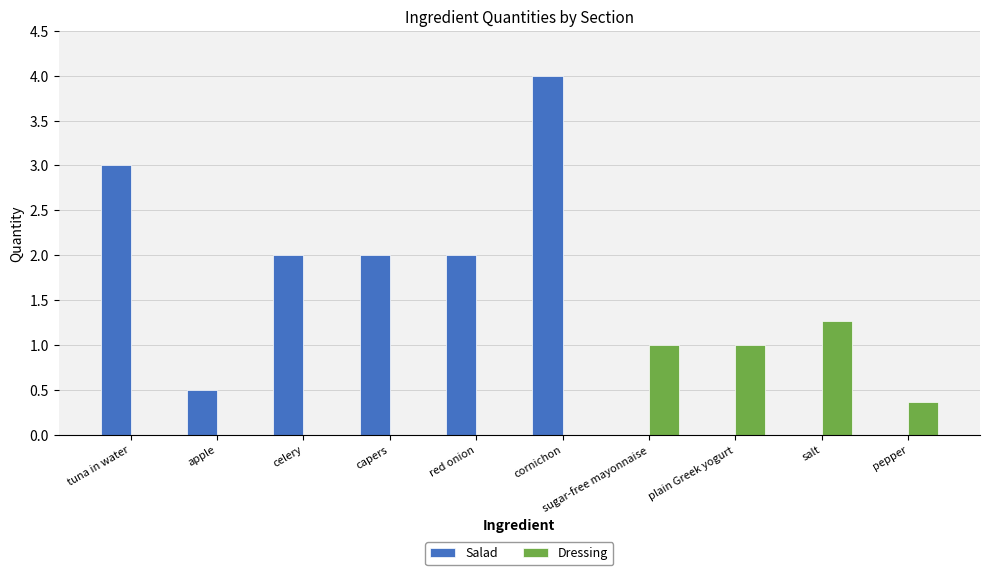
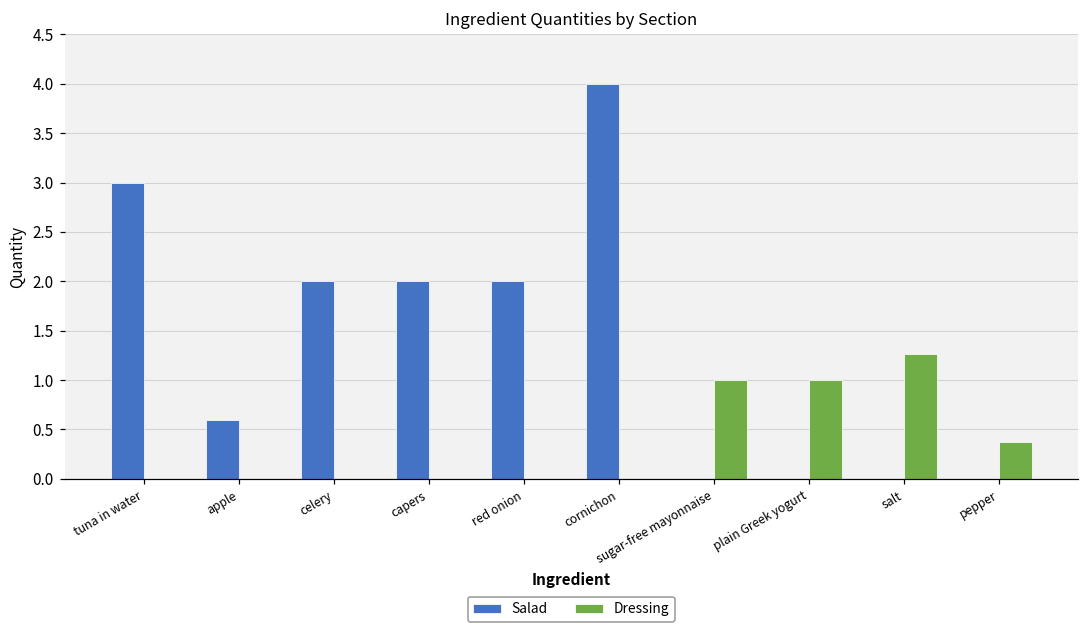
  {
    "Salad": {
      "tuna in water": 3.0,
-     "apple": 0.5,
+     "apple": 0.6,
      "celery": 2.0,
      "capers": 2.0,
      "red onion": 2.0,
      "cornichon": 4.0,
      "sugar-free mayonnaise": 0.0,
      "plain Greek yogurt": 0.0,
      "salt": 0.0,
      "pepper": 0.0
    },
    "Dressing": {
      "tuna in water": 0.0,
      "apple": 0.0,
      "celery": 0.0,
      "capers": 0.0,
      "red onion": 0.0,
      "cornichon": 0.0,
      "sugar-free mayonnaise": 1.0,
      "plain Greek yogurt": 1.0,
      "salt": 1.3,
      "pepper": 0.4
    }
  }
